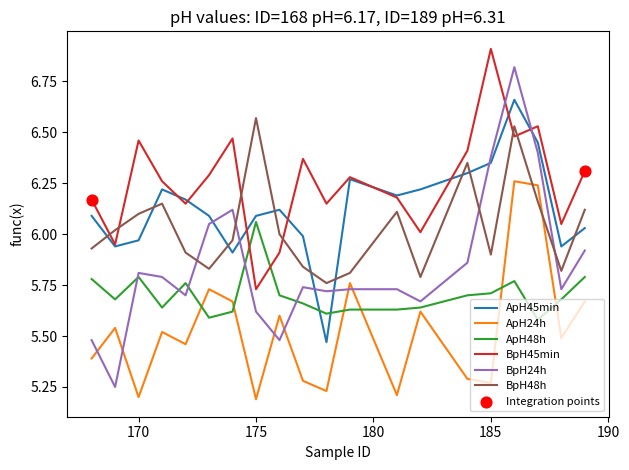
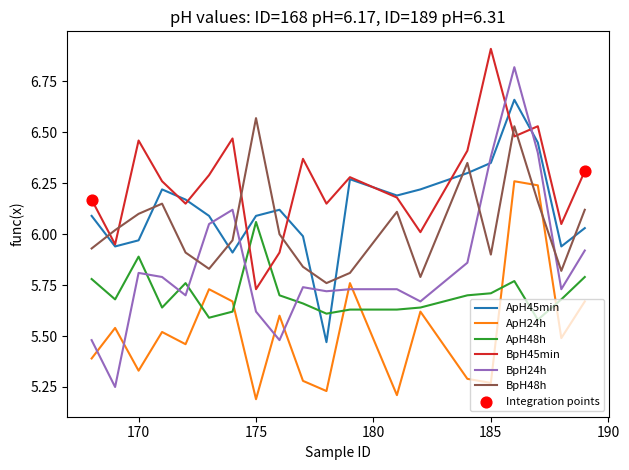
  {
    "ApH45min": {
      "170": 5.97,
      "175": 6.09,
      "185": 6.35
    },
    "ApH24h": {
-     "170": 5.20,
+     "170": 5.33,
      "175": 5.19
    },
    "ApH48h": {
-     "170": 5.79,
+     "170": 5.89,
      "175": 6.06,
      "185": 5.71
    },
    "BpH45min": {
      "170": 6.46,
      "175": 5.73,
      "185": 6.91
    },
    "BpH24h": {
      "170": 5.81,
      "175": 5.62,
      "185": 6.38
    },
    "BpH48h": {
      "170": 6.10,
      "175": 6.57,
      "185": 5.90
    }
  }
